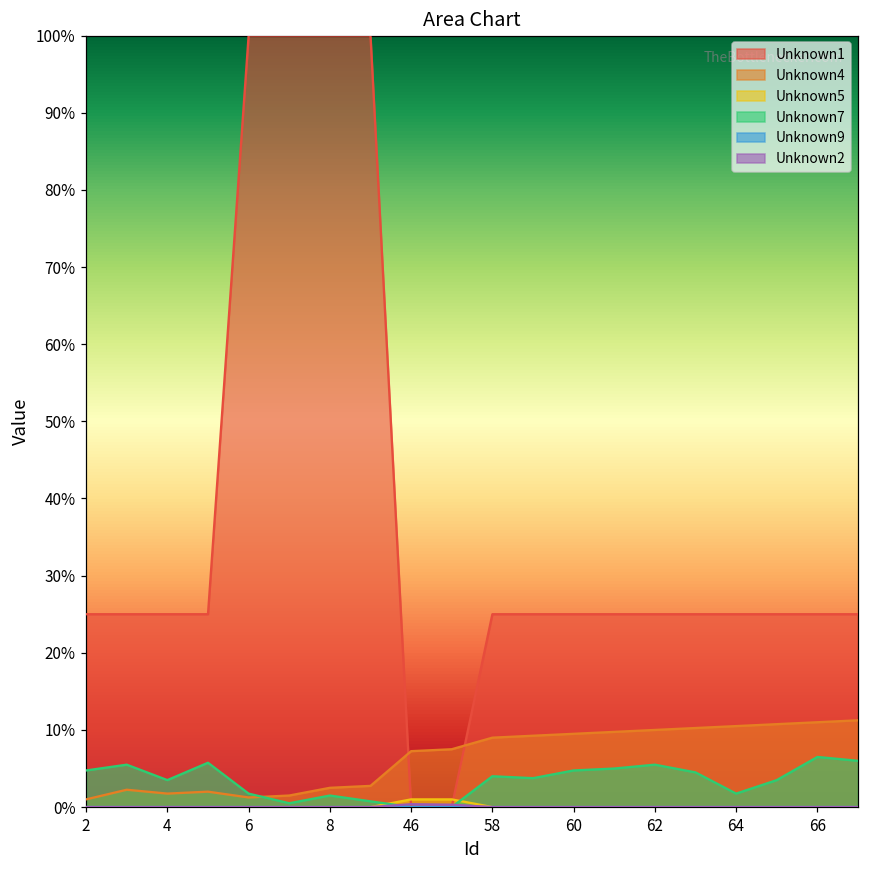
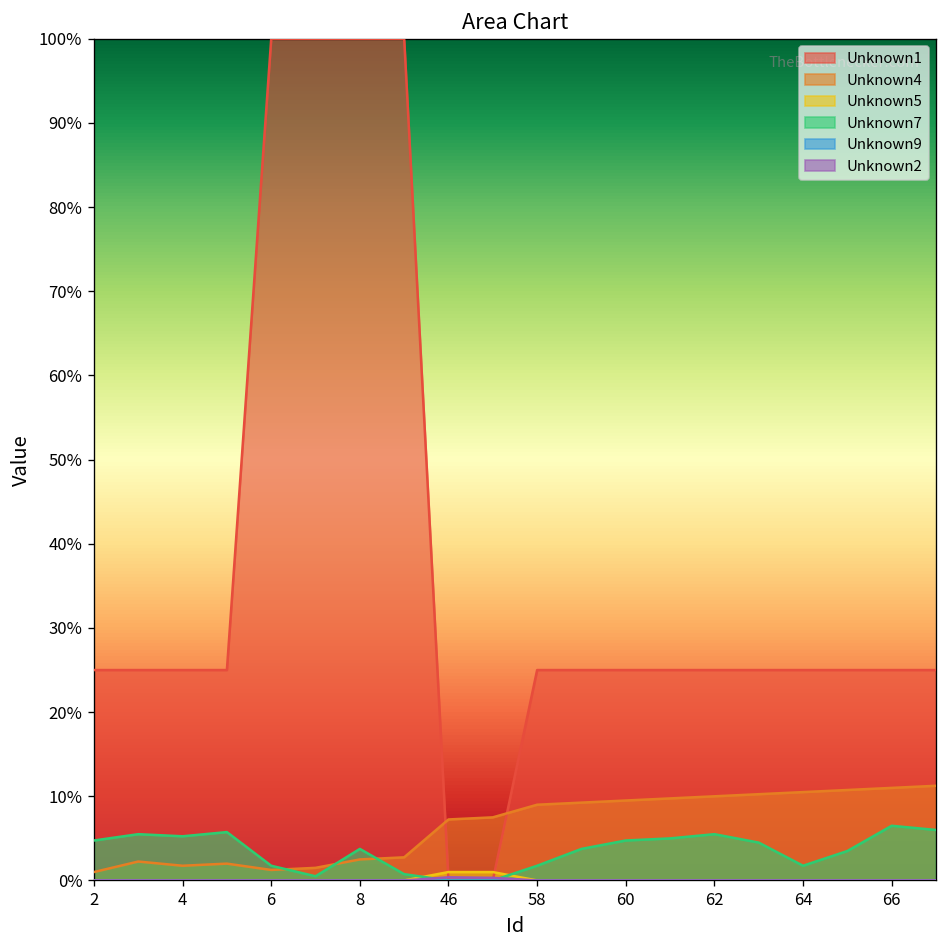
  {
    "Unknown5": {
      "46": "1%"
    },
    "Unknown7": {
      "2": "5%",
-     "4": "4%",
+     "4": "5%",
      "6": "2%",
-     "8": "2%",
-     "58": "4%",
+     "8": "4%",
+     "58": "2%",
      "60": "5%",
      "62": "6%",
      "64": "2%",
      "66": "7%"
    },
    "Unknown2": {
      "46": "0%"
    }
  }
